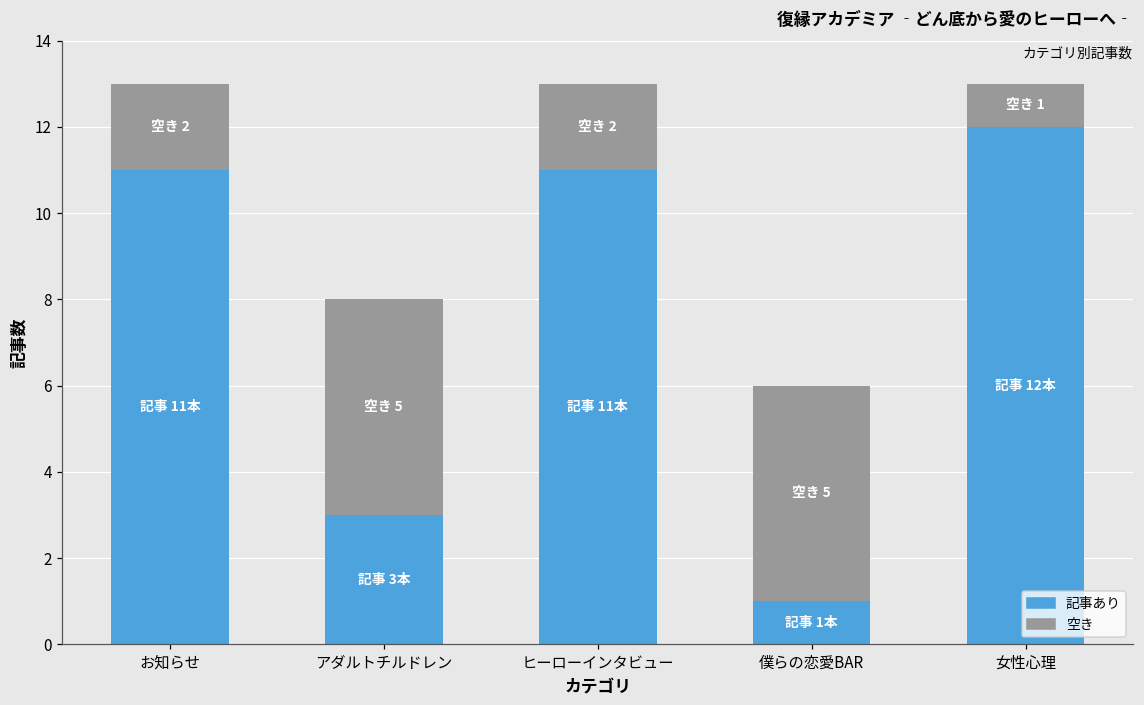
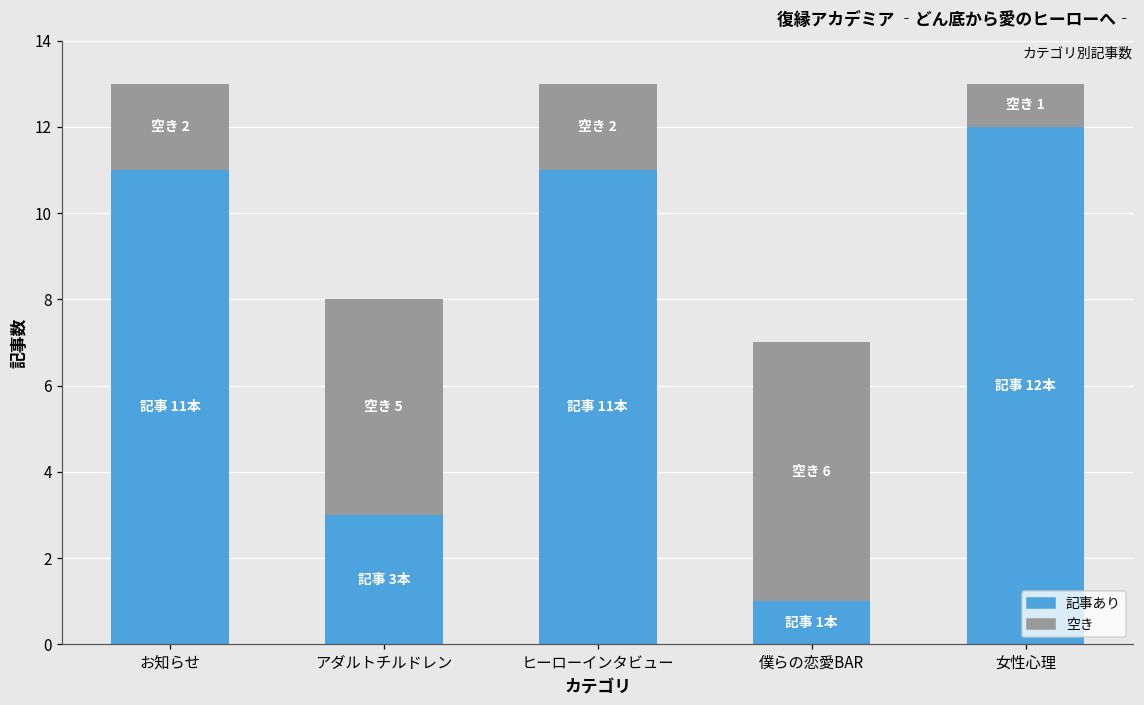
  {
    "空き": {
      "お知らせ": 2,
      "アダルトチルドレン": 5,
      "ヒーローインタビュー": 2,
-     "僕らの恋愛BAR": 5,
+     "僕らの恋愛BAR": 6,
      "女性心理": 1
    }
  }
